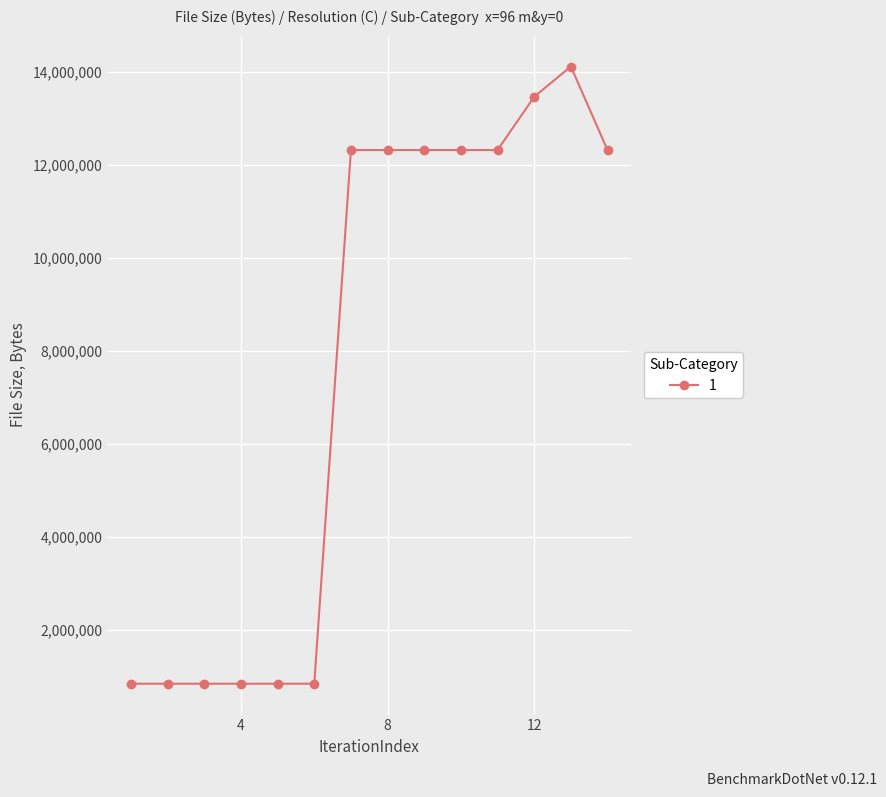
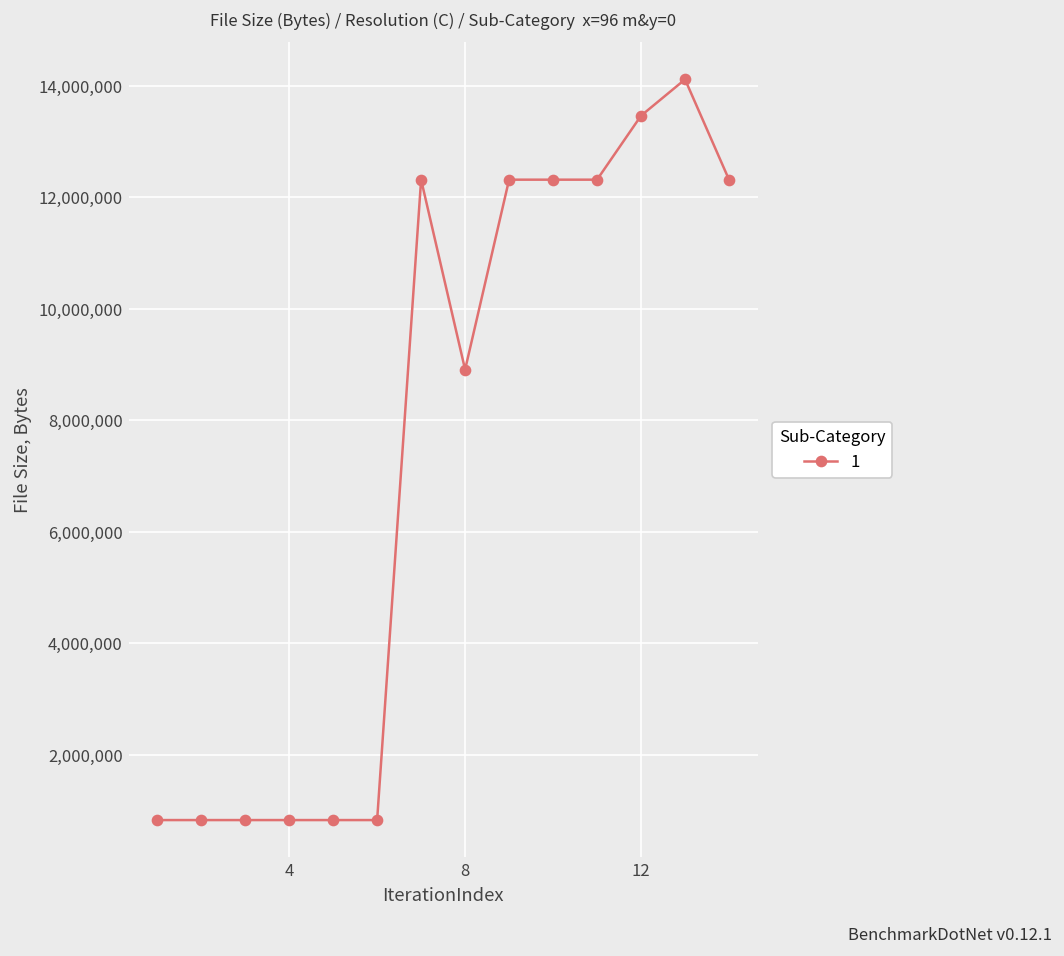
  {
    "4": "800,000",
-   "8": "12,300,000",
+   "8": "8,900,000",
    "12": "13,500,000"
  }
